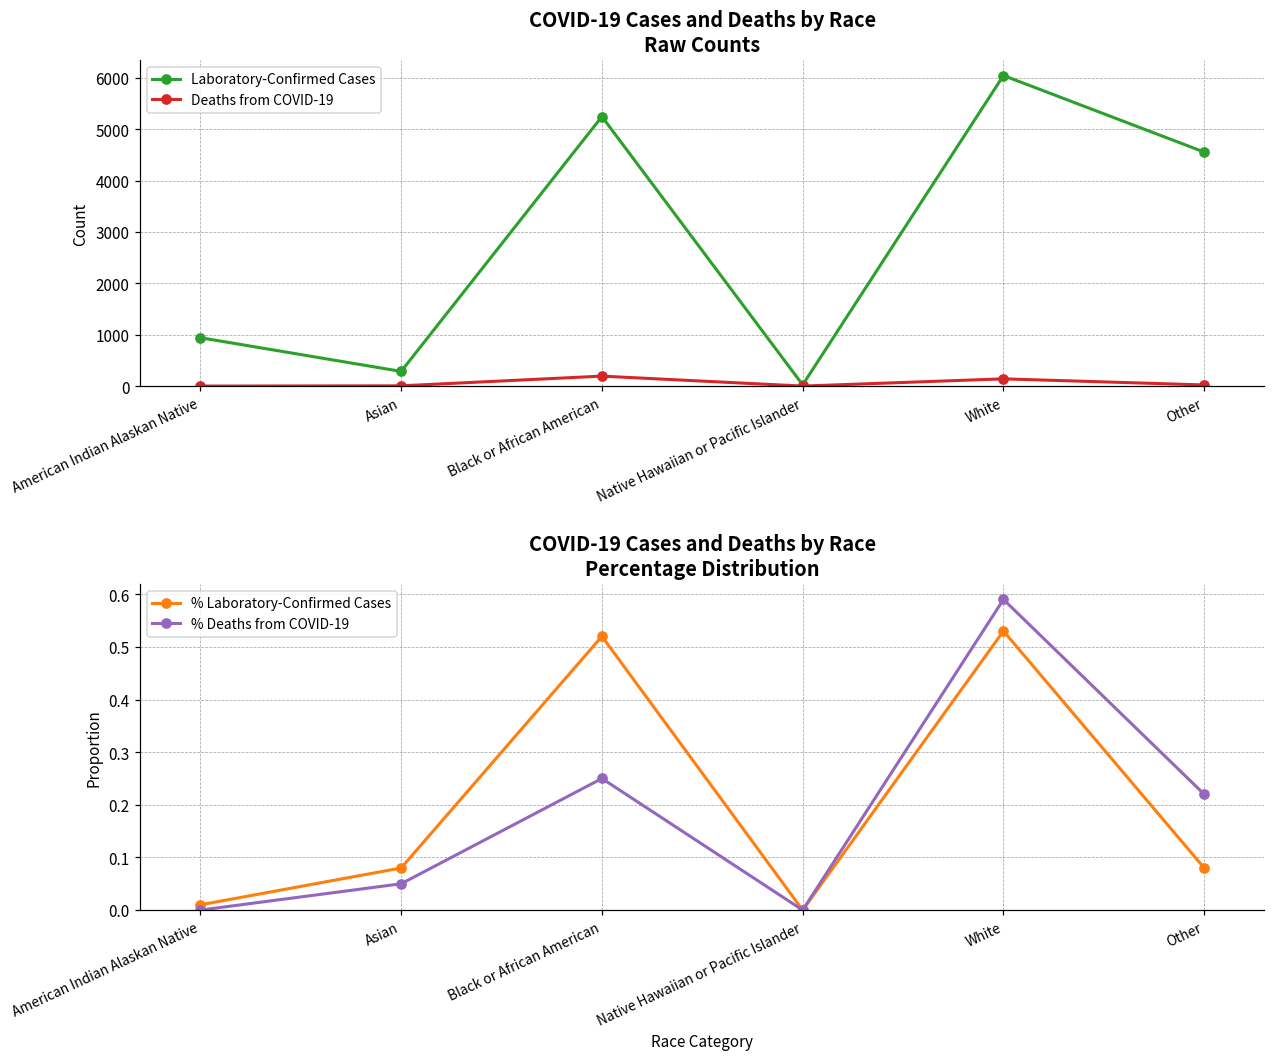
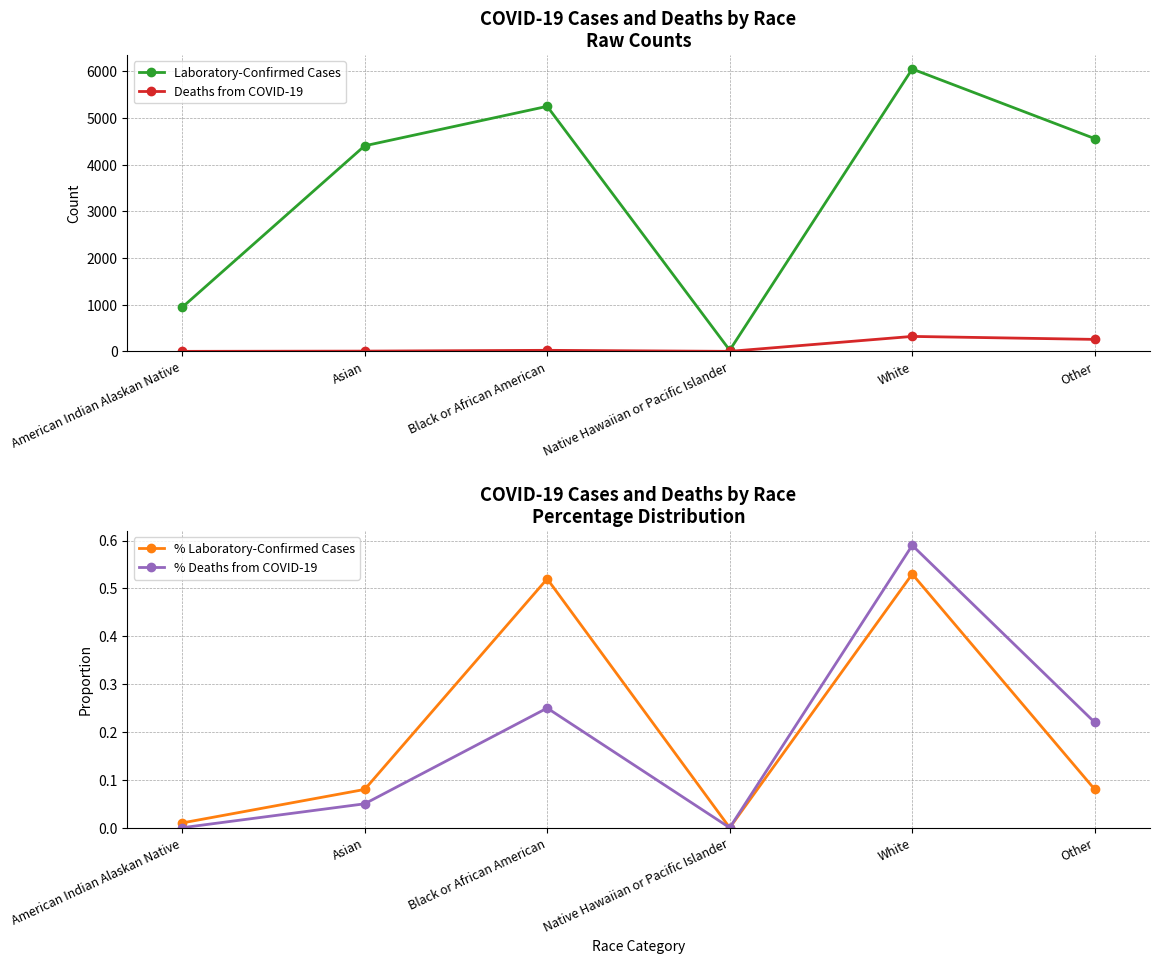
  {
    "COVID-19 Cases and Deaths by Race Raw Counts": {
      "Laboratory-Confirmed Cases": {
        "American Indian Alaskan Native": 900,
-       "Asian": 300,
+       "Asian": 4400,
        "Black or African American": 5200,
        "White": 6000,
        "Other": 4600
      },
      "Deaths from COVID-19": {
        "American Indian Alaskan Native": 0,
        "Asian": 0,
-       "Black or African American": 200,
-       "White": 100,
-       "Other": 0
+       "Black or African American": 0,
+       "White": 300,
+       "Other": 300
      }
    },
    "COVID-19 Cases and Deaths by Race Percentage Distribution": {
      "% Laboratory-Confirmed Cases": {
        "American Indian Alaskan Native": 0.01,
        "Asian": 0.08,
        "Black or African American": 0.52,
        "White": 0.53,
        "Other": 0.08
      },
      "% Deaths from COVID-19": {
        "American Indian Alaskan Native": 0.00,
        "Asian": 0.05,
        "Black or African American": 0.25,
        "White": 0.59,
        "Other": 0.22
      }
    }
  }
